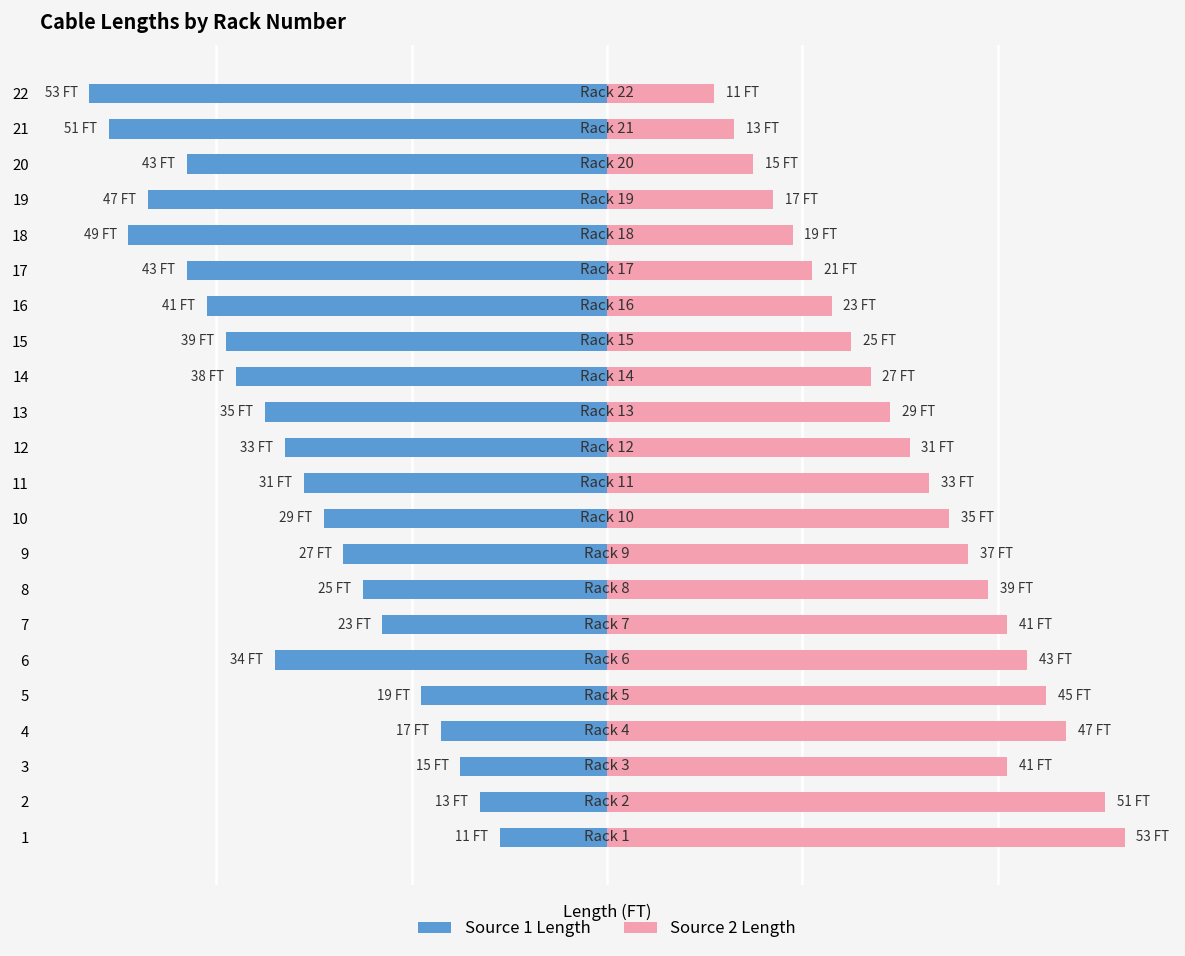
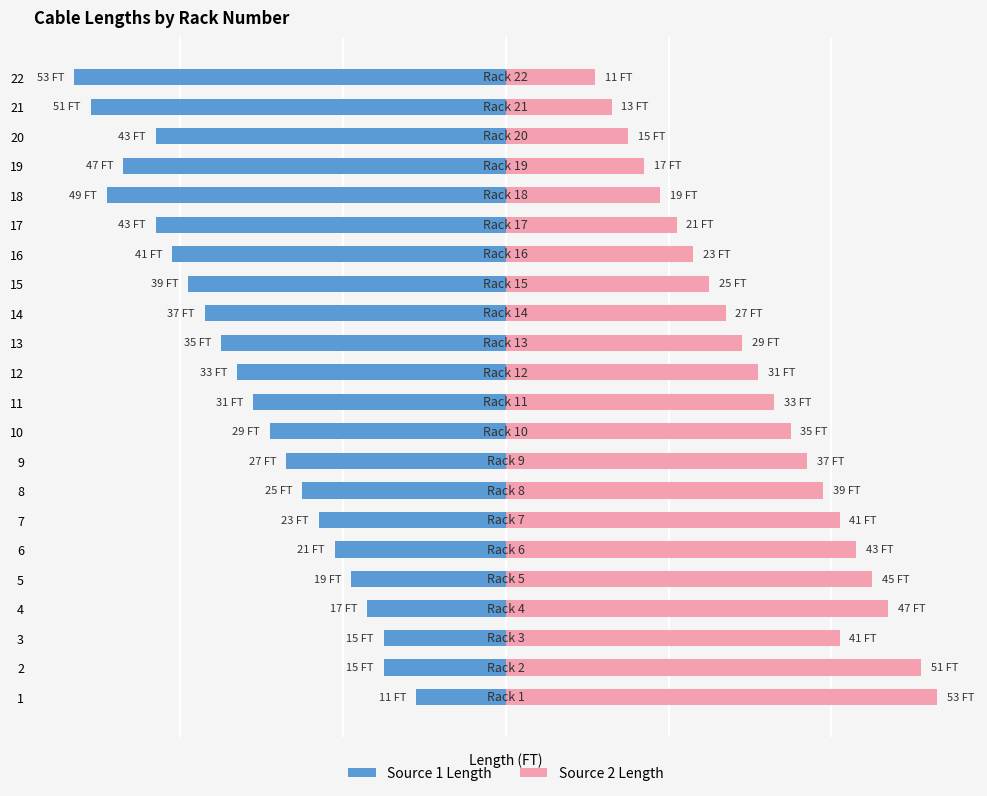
  {
    "Source 1 Length": {
-     "14": 38,
-     "6": 34,
-     "2": 13
+     "14": 37,
+     "6": 21,
+     "2": 15
    },
    "Source 2 Length": {
      "22": 11,
      "21": 13,
      "20": 15,
      "19": 17,
      "18": 19,
      "17": 21,
      "16": 23,
      "15": 25,
      "14": 27,
      "13": 29,
      "12": 31,
      "11": 33,
      "10": 35,
      "9": 37,
      "8": 39,
      "7": 41,
      "6": 43,
      "5": 45,
      "4": 47,
      "3": 41,
      "2": 51,
      "1": 53
    }
  }
